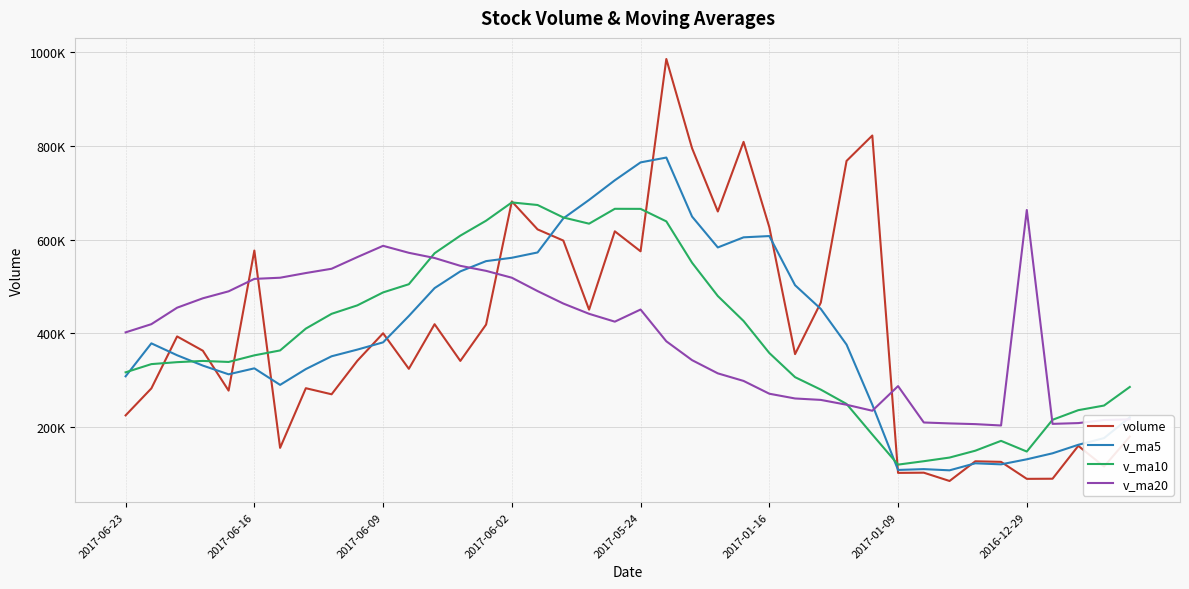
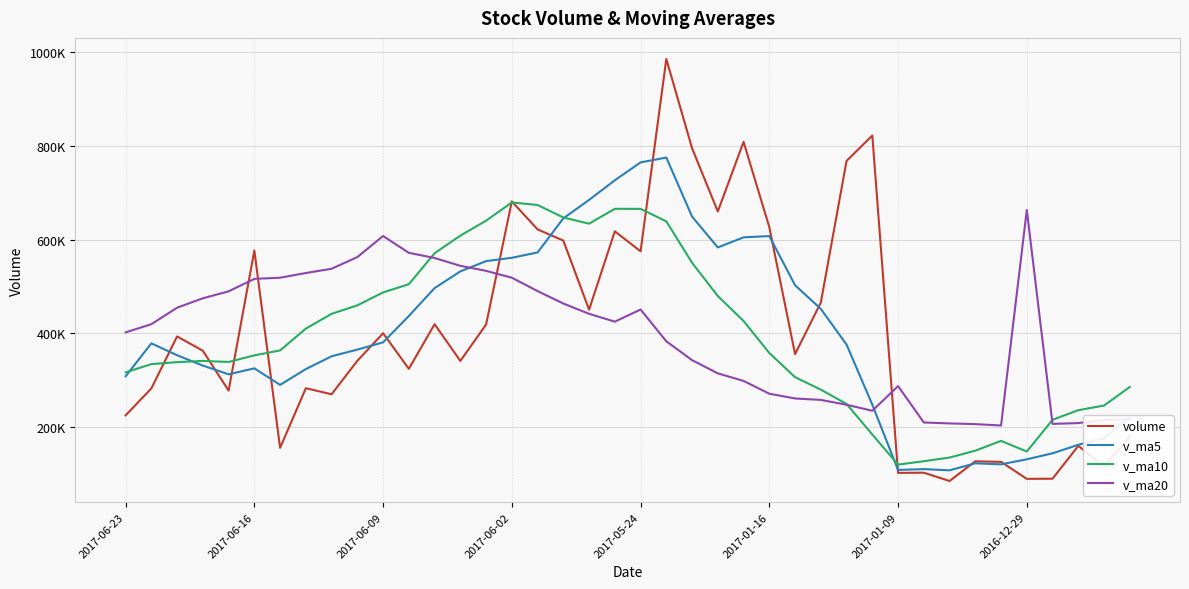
  {
    "volume": {
      "2017-06-23": 220000,
      "2017-06-16": 580000,
      "2017-06-09": 400000,
      "2017-05-24": 570000,
      "2017-01-16": 630000,
      "2017-01-09": 100000,
      "2016-12-29": 90000
    },
    "v_ma5": {
      "2017-06-23": 310000,
      "2017-06-16": 330000,
      "2017-06-09": 380000,
      "2017-06-02": 560000,
      "2017-05-24": 760000,
      "2017-01-16": 610000,
      "2017-01-09": 110000,
      "2016-12-29": 130000
    },
    "v_ma10": {
      "2017-06-23": 320000,
      "2017-06-16": 350000,
      "2017-06-09": 490000,
      "2017-05-24": 670000,
      "2017-01-16": 360000,
      "2017-01-09": 120000,
      "2016-12-29": 150000
    },
    "v_ma20": {
      "2017-06-23": 400000,
      "2017-06-16": 520000,
-     "2017-06-09": 590000,
+     "2017-06-09": 610000,
      "2017-06-02": 520000,
      "2017-05-24": 450000,
      "2017-01-16": 270000,
      "2017-01-09": 290000,
      "2016-12-29": 660000
    }
  }
